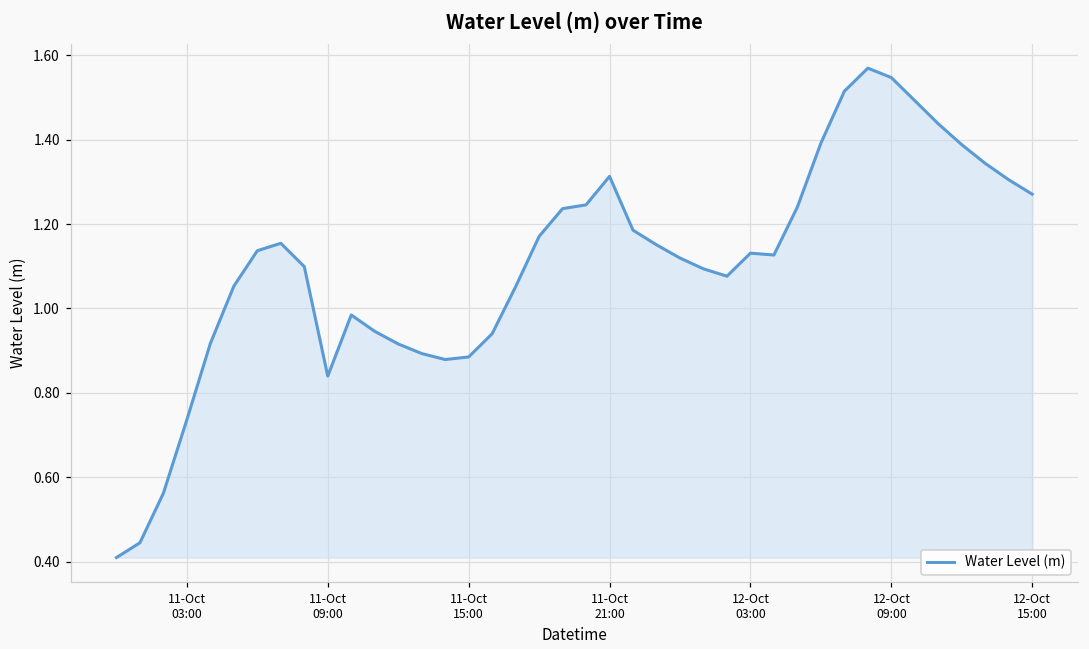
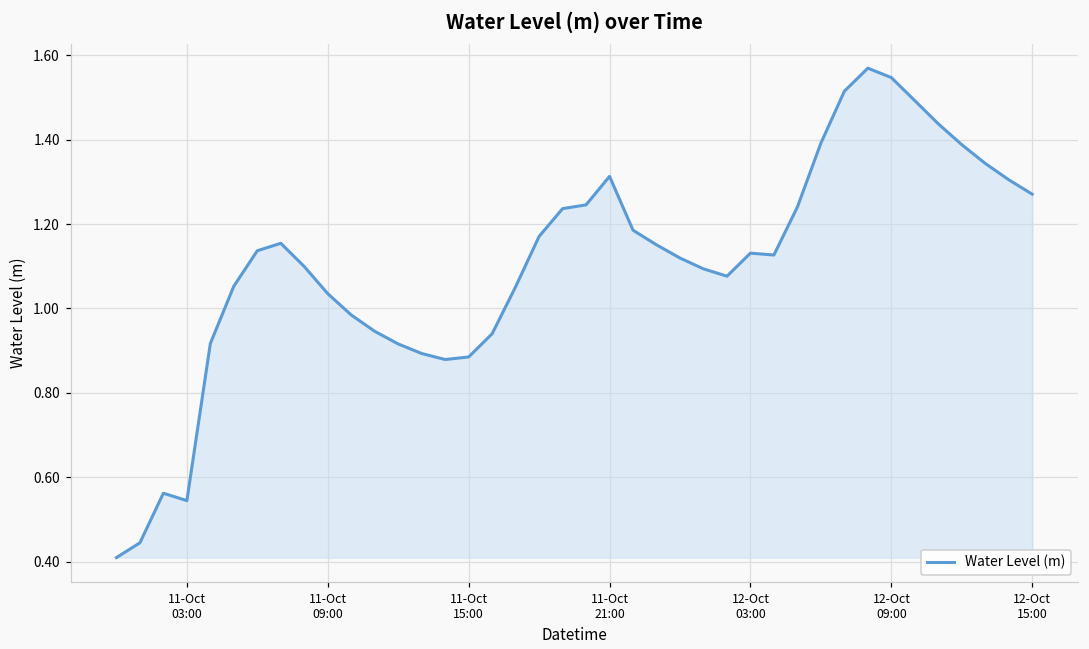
  {
-   "11-Oct 03:00": 0.74,
-   "11-Oct 09:00": 0.84,
+   "11-Oct 03:00": 0.54,
+   "11-Oct 09:00": 1.04,
    "11-Oct 15:00": 0.89,
    "11-Oct 21:00": 1.31,
    "12-Oct 03:00": 1.13,
    "12-Oct 09:00": 1.55,
    "12-Oct 15:00": 1.27
  }
